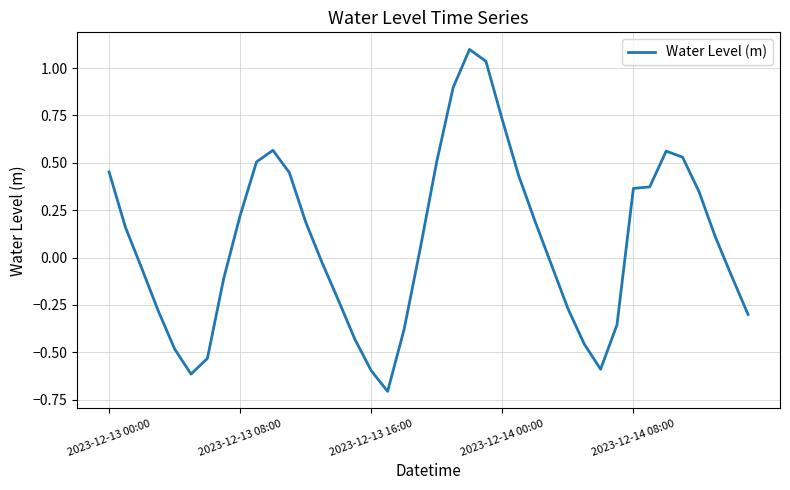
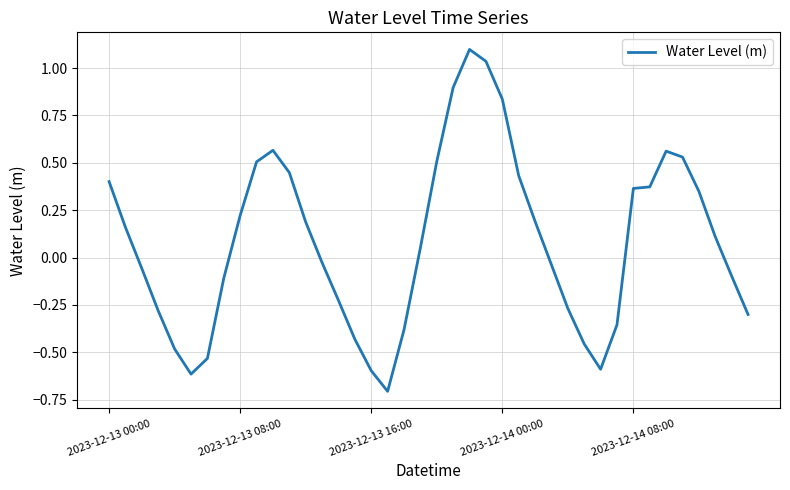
  {
-   "2023-12-13 00:00": 0.45,
+   "2023-12-13 00:00": 0.40,
    "2023-12-13 08:00": 0.22,
    "2023-12-13 16:00": -0.60,
-   "2023-12-14 00:00": 0.73,
+   "2023-12-14 00:00": 0.84,
    "2023-12-14 08:00": 0.36
  }
